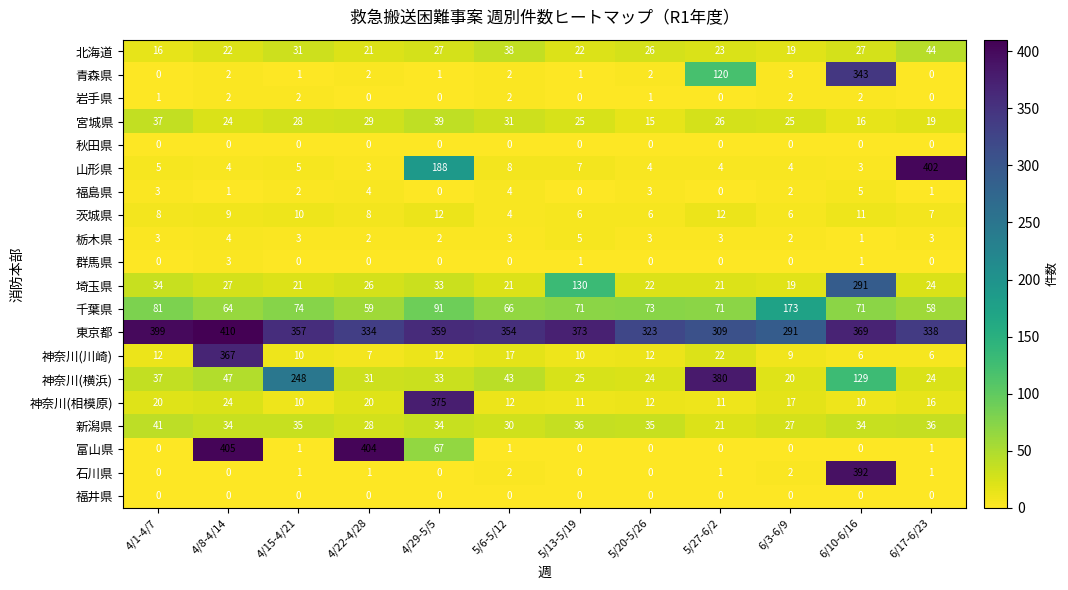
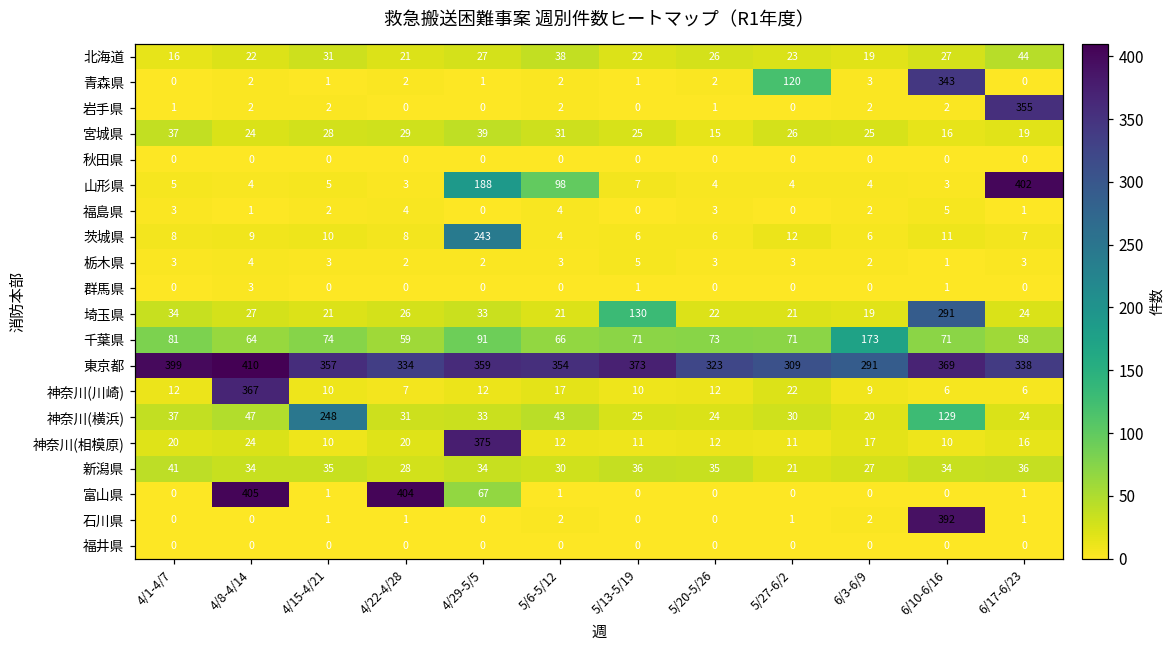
  {
    "岩手県": {
      "4/1-4/7": 1,
      "4/8-4/14": 2,
      "4/15-4/21": 2,
      "4/22-4/28": 0,
      "4/29-5/5": 0,
      "5/6-5/12": 2,
      "5/13-5/19": 0,
      "5/20-5/26": 1,
      "5/27-6/2": 0,
      "6/3-6/9": 2,
      "6/10-6/16": 2,
-     "6/17-6/23": 0
+     "6/17-6/23": 355
    },
    "山形県": {
      "4/1-4/7": 5,
      "4/8-4/14": 4,
      "4/15-4/21": 5,
      "4/22-4/28": 3,
      "4/29-5/5": 188,
-     "5/6-5/12": 8,
+     "5/6-5/12": 98,
      "5/13-5/19": 7,
      "5/20-5/26": 4,
      "5/27-6/2": 4,
      "6/3-6/9": 4,
      "6/10-6/16": 3,
      "6/17-6/23": 402
    },
    "茨城県": {
      "4/1-4/7": 8,
      "4/8-4/14": 9,
      "4/15-4/21": 10,
      "4/22-4/28": 8,
-     "4/29-5/5": 12,
+     "4/29-5/5": 243,
      "5/6-5/12": 4,
      "5/13-5/19": 6,
      "5/20-5/26": 6,
      "5/27-6/2": 12,
      "6/3-6/9": 6,
      "6/10-6/16": 11,
      "6/17-6/23": 7
    },
    "神奈川(横浜)": {
      "4/1-4/7": 37,
      "4/8-4/14": 47,
      "4/15-4/21": 248,
      "4/22-4/28": 31,
      "4/29-5/5": 33,
      "5/6-5/12": 43,
      "5/13-5/19": 25,
      "5/20-5/26": 24,
-     "5/27-6/2": 380,
+     "5/27-6/2": 30,
      "6/3-6/9": 20,
      "6/10-6/16": 129,
      "6/17-6/23": 24
    }
  }
